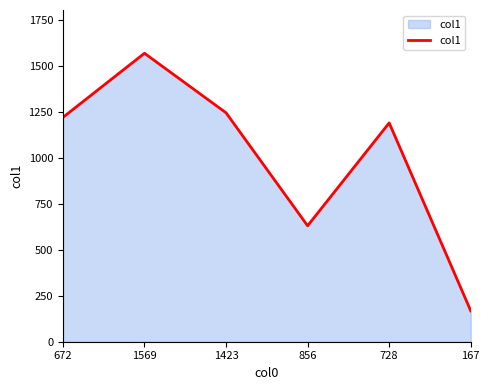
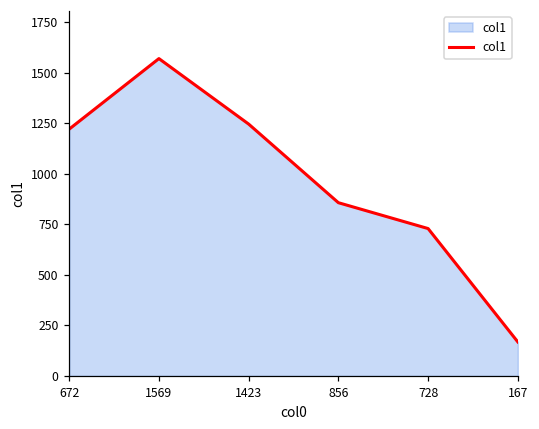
  {
    "672": 1220,
    "1569": 1570,
    "1423": 1250,
-   "856": 630,
-   "728": 1190,
+   "856": 860,
+   "728": 730,
    "167": 170
  }
